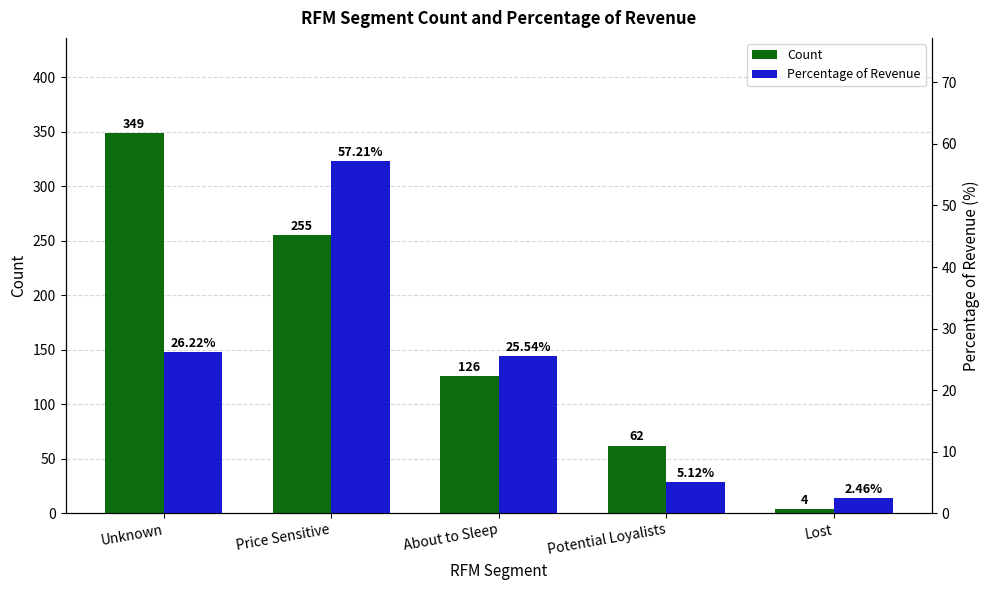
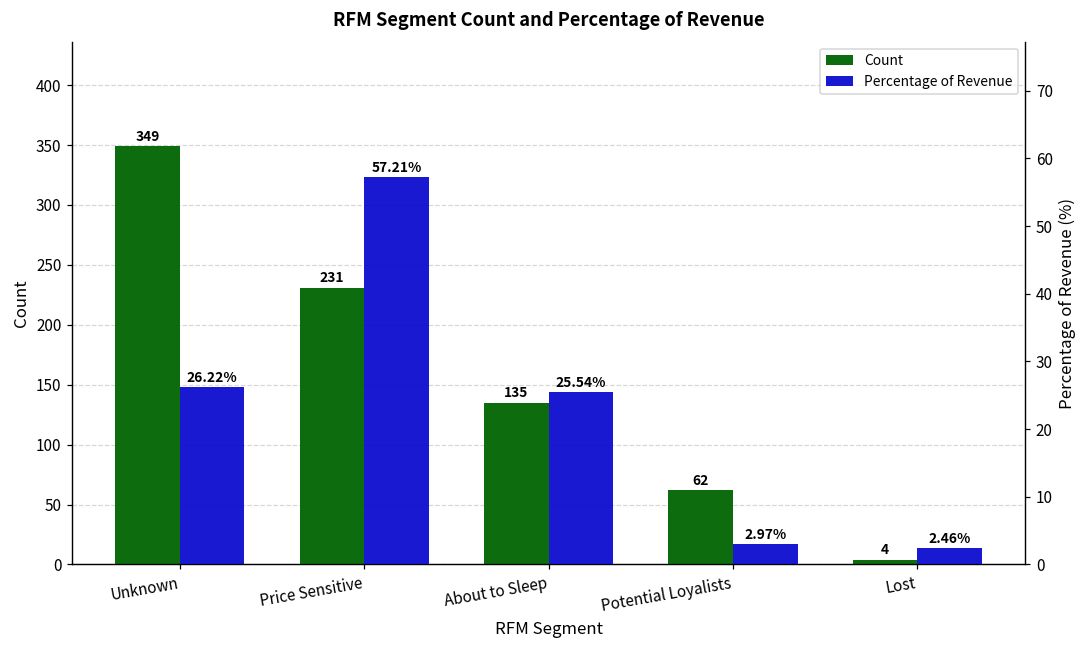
  {
    "Count": {
      "Unknown": "349",
-     "Price Sensitive": "255",
-     "About to Sleep": "126",
+     "Price Sensitive": "231",
+     "About to Sleep": "135",
      "Potential Loyalists": "62",
      "Lost": "4"
    },
    "Percentage of Revenue": {
      "Unknown": "26.22%",
      "Price Sensitive": "57.21%",
      "About to Sleep": "25.54%",
-     "Potential Loyalists": "5.12%",
+     "Potential Loyalists": "2.97%",
      "Lost": "2.46%"
    }
  }
